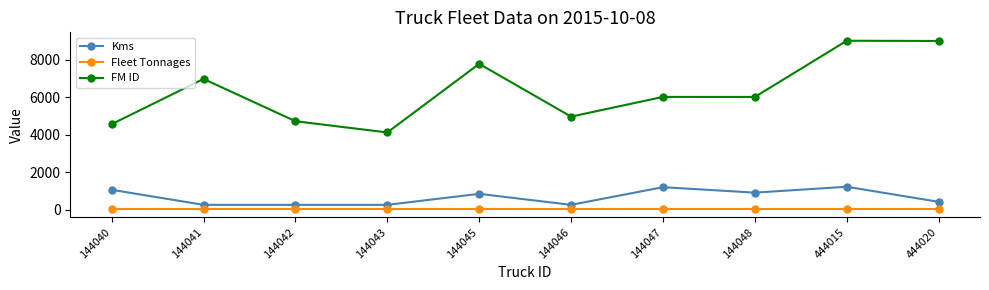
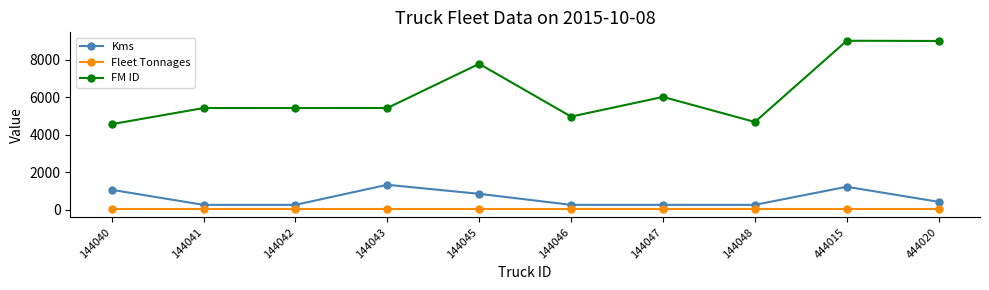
  {
    "Kms": {
      "144040": 1100,
      "144041": 300,
      "144042": 300,
-     "144043": 300,
+     "144043": 1300,
      "144045": 800,
      "144046": 300,
-     "144047": 1200,
-     "144048": 900,
+     "144047": 300,
+     "144048": 300,
      "444015": 1200,
      "444020": 400
    },
    "Fleet Tonnages": {
      "144040": 0,
      "144041": 0,
      "144042": 0,
      "144043": 0,
      "144045": 0,
      "144046": 0,
      "144047": 0,
      "144048": 0,
      "444015": 0,
      "444020": 0
    },
    "FM ID": {
      "144040": 4600,
-     "144041": 7000,
-     "144042": 4700,
-     "144043": 4100,
+     "144041": 5400,
+     "144042": 5400,
+     "144043": 5400,
      "144045": 7800,
      "144046": 5000,
      "144047": 6000,
-     "144048": 6000,
+     "144048": 4700,
      "444015": 9000,
      "444020": 9000
    }
  }
